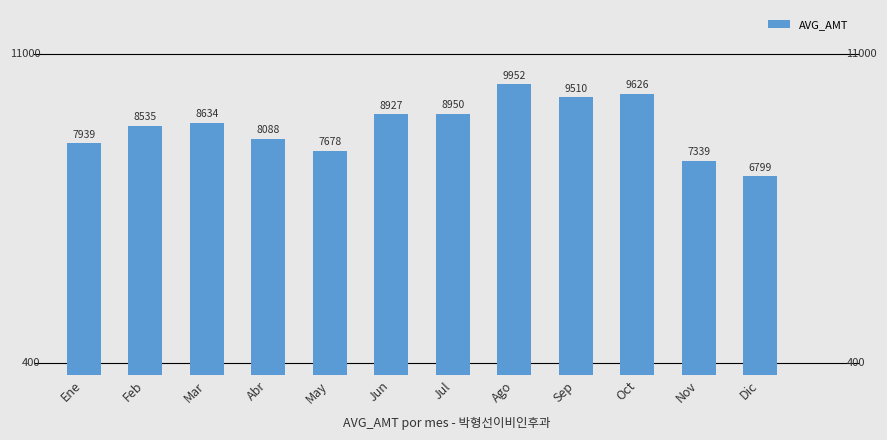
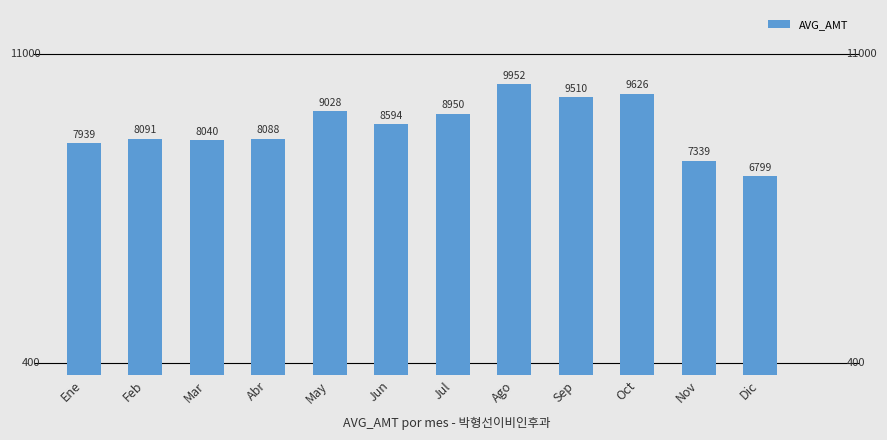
  {
    "Ene": 7939,
-   "Feb": 8535,
-   "Mar": 8634,
+   "Feb": 8091,
+   "Mar": 8040,
    "Abr": 8088,
-   "May": 7678,
-   "Jun": 8927,
+   "May": 9028,
+   "Jun": 8594,
    "Jul": 8950,
    "Ago": 9952,
    "Sep": 9510,
    "Oct": 9626,
    "Nov": 7339,
    "Dic": 6799
  }
